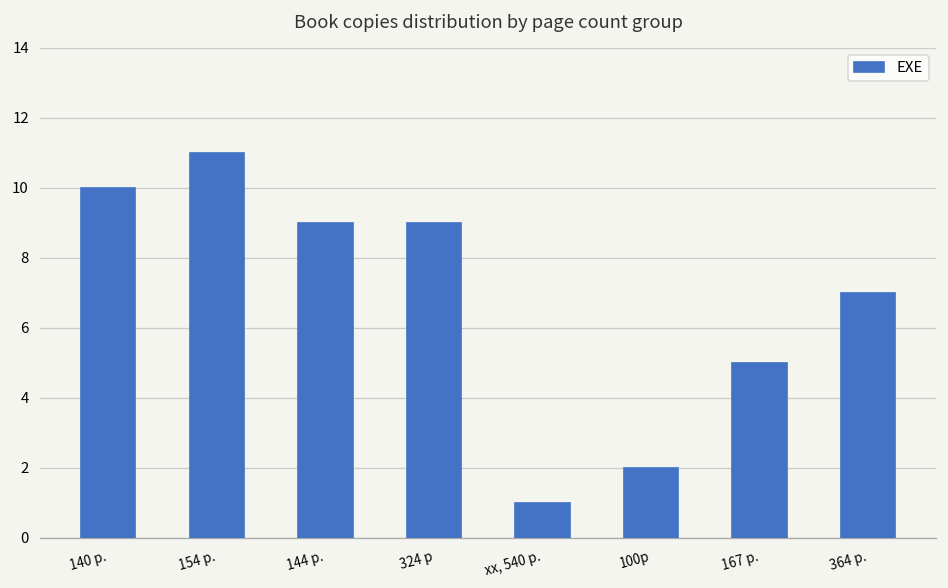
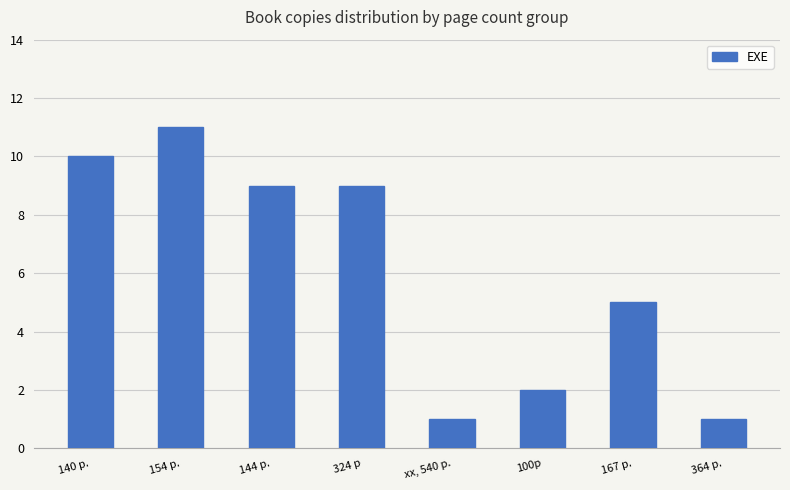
  {
    "140 p.": 10,
    "154 p.": 11,
    "144 p.": 9,
    "324 p": 9,
    "xx, 540 p.": 1,
    "100p": 2,
    "167 p.": 5,
-   "364 p.": 7
+   "364 p.": 1
  }
